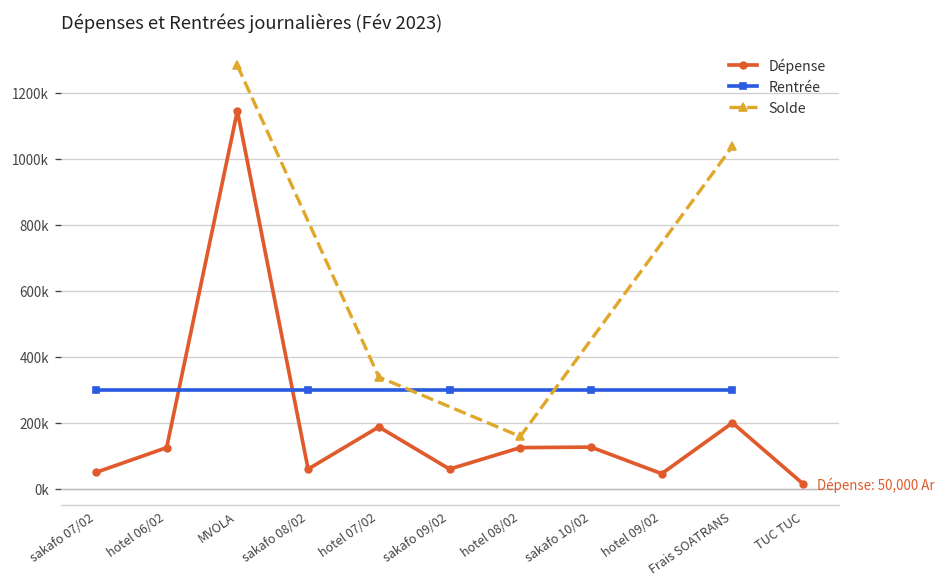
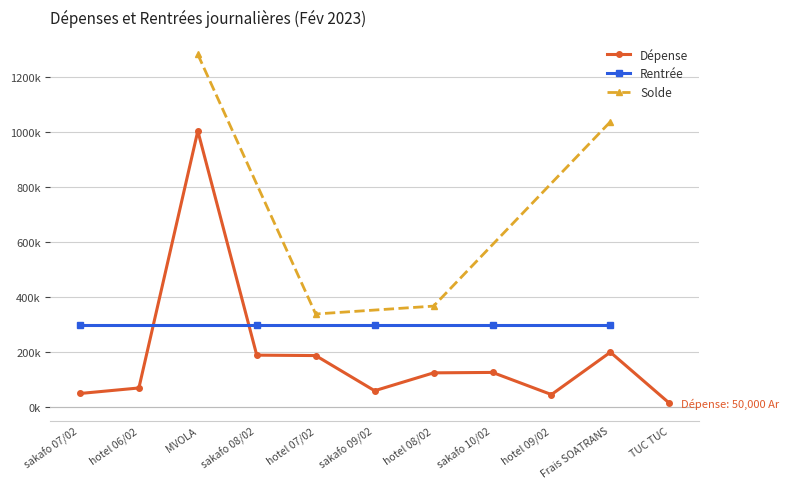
  {
    "Dépense": {
      "sakafo 07/02": 50000,
-     "hotel 06/02": 130000,
-     "MVOLA": 1140000,
-     "sakafo 08/02": 60000,
+     "hotel 06/02": 70000,
+     "MVOLA": 1000000,
+     "sakafo 08/02": 190000,
      "hotel 07/02": 190000,
      "sakafo 09/02": 60000,
      "hotel 08/02": 130000,
      "sakafo 10/02": 130000,
      "hotel 09/02": 50000,
      "Frais SOATRANS": 200000
    },
    "Rentrée": {
      "sakafo 07/02": 300000,
      "sakafo 08/02": 300000,
      "sakafo 09/02": 300000,
      "sakafo 10/02": 300000,
      "Frais SOATRANS": 300000
    },
    "Solde": {
      "MVOLA": 1280000,
      "hotel 07/02": 340000,
-     "hotel 08/02": 160000,
+     "hotel 08/02": 370000,
      "Frais SOATRANS": 1040000
    }
  }
